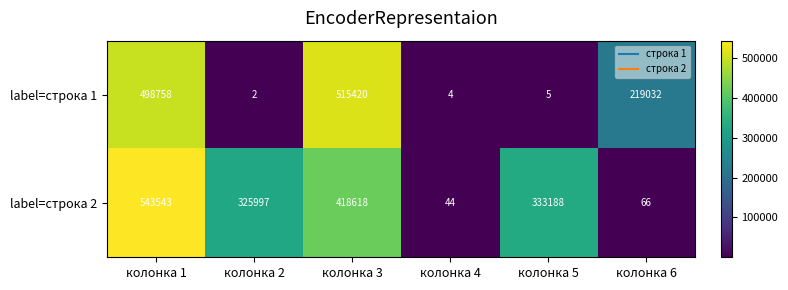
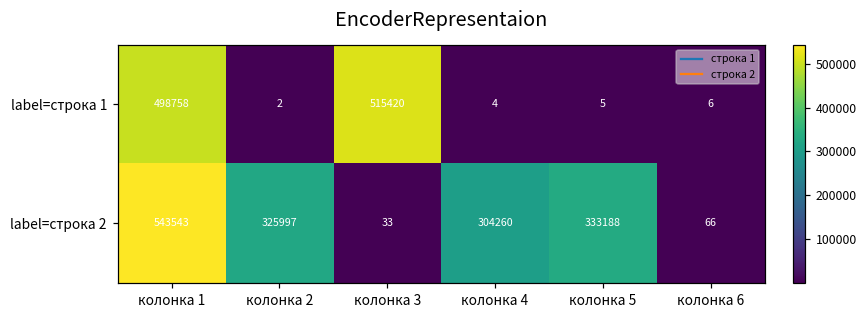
  {
    "label=строка 1": {
      "колонка 1": 498758,
      "колонка 2": 2,
      "колонка 3": 515420,
      "колонка 4": 4,
      "колонка 5": 5,
-     "колонка 6": 219032
+     "колонка 6": 6
    },
    "label=строка 2": {
      "колонка 1": 543543,
      "колонка 2": 325997,
-     "колонка 3": 418618,
-     "колонка 4": 44,
+     "колонка 3": 33,
+     "колонка 4": 304260,
      "колонка 5": 333188,
      "колонка 6": 66
    }
  }
